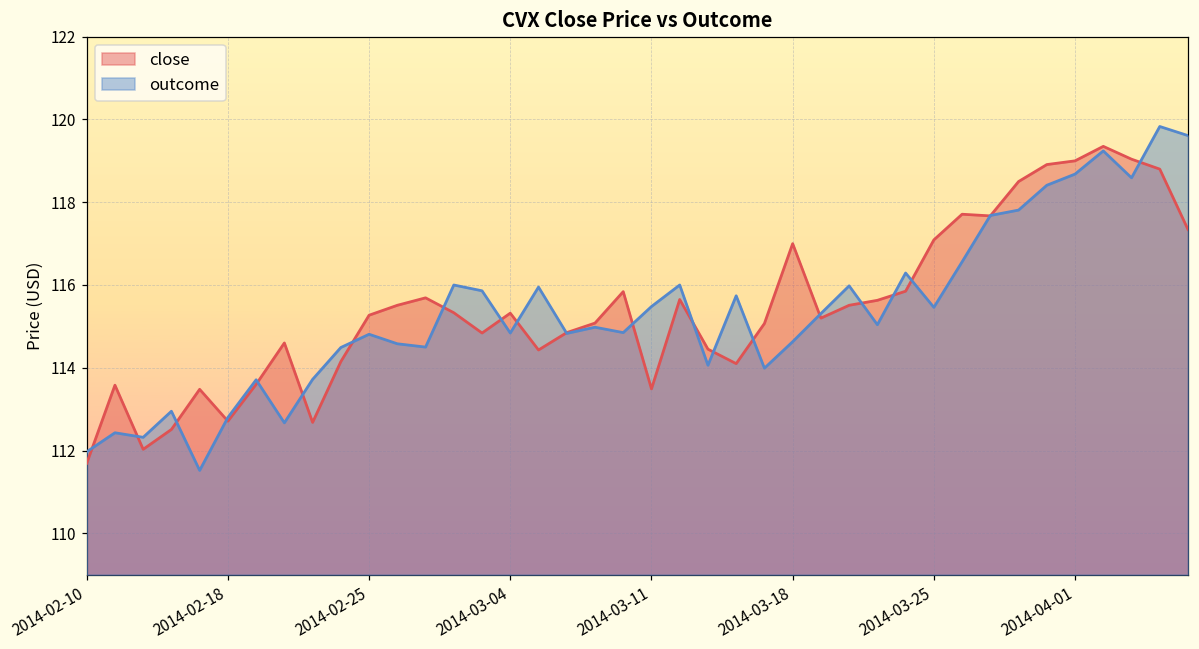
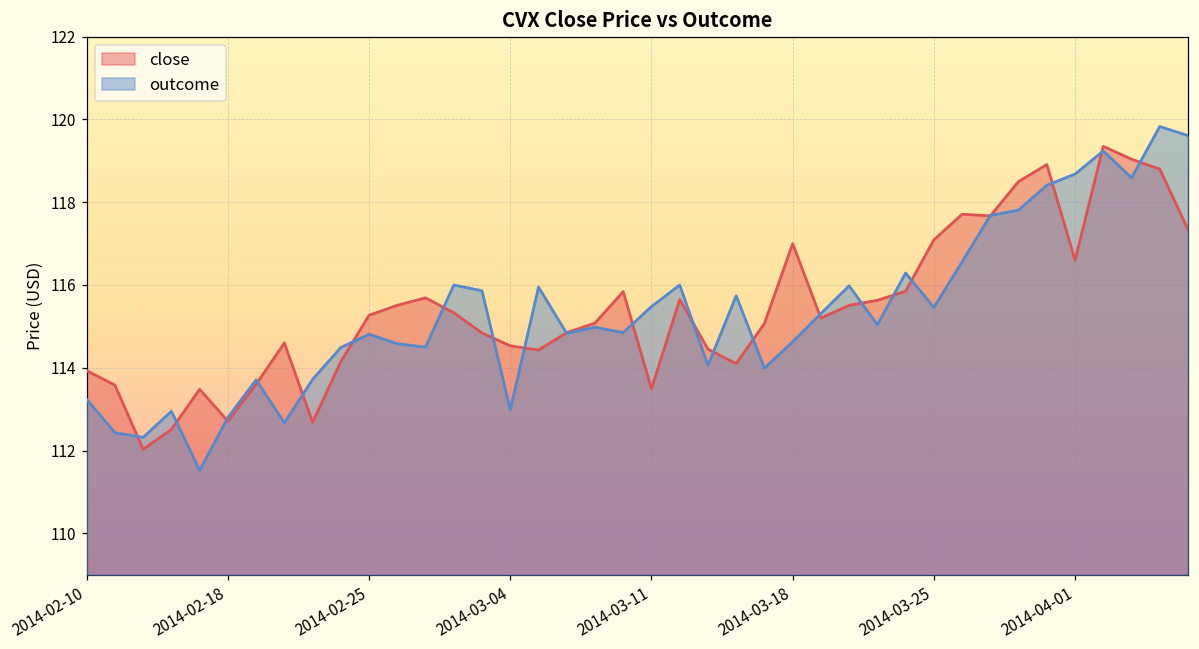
  {
    "close": {
-     "2014-02-10": 111.7,
+     "2014-02-10": 113.9,
      "2014-02-18": 112.7,
      "2014-02-25": 115.3,
-     "2014-03-04": 115.3,
+     "2014-03-04": 114.5,
      "2014-03-11": 113.5,
      "2014-03-18": 117.0,
      "2014-03-25": 117.1,
-     "2014-04-01": 119.0
+     "2014-04-01": 116.6
    },
    "outcome": {
-     "2014-02-10": 112.0,
+     "2014-02-10": 113.2,
      "2014-02-18": 112.8,
      "2014-02-25": 114.8,
-     "2014-03-04": 114.8,
+     "2014-03-04": 113.0,
      "2014-03-11": 115.5,
      "2014-03-18": 114.6,
      "2014-03-25": 115.5,
      "2014-04-01": 118.7
    }
  }
